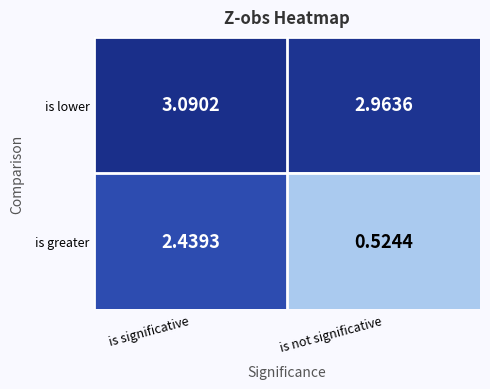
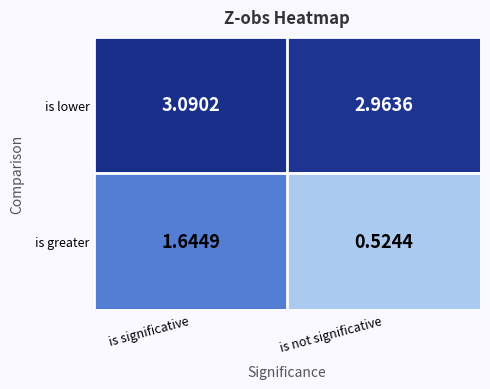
  {
    "is lower": {
      "is significative": 3.0902,
      "is not significative": 2.9636
    },
    "is greater": {
-     "is significative": 2.4393,
+     "is significative": 1.6449,
      "is not significative": 0.5244
    }
  }
